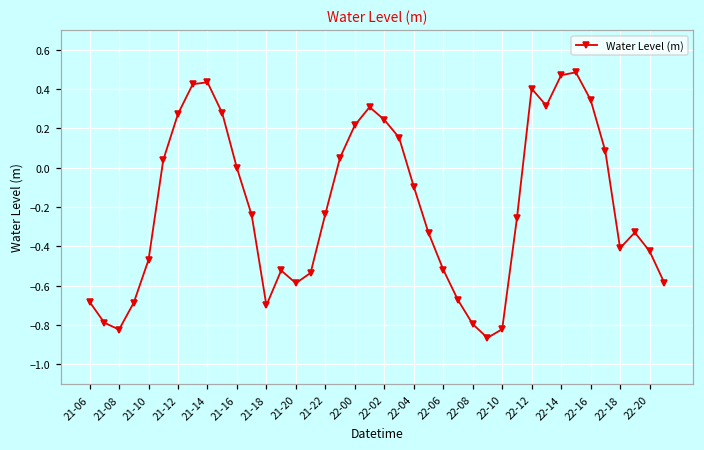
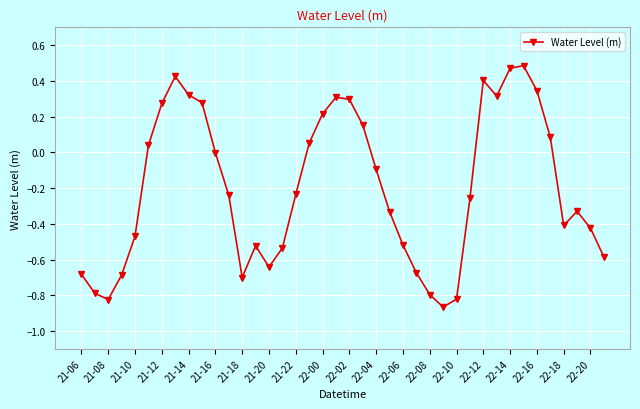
  {
    "21-06": -0.68,
    "21-08": -0.82,
    "21-10": -0.47,
    "21-12": 0.27,
-   "21-14": 0.43,
+   "21-14": 0.32,
    "21-16": 0.00,
    "21-18": -0.70,
-   "21-20": -0.59,
+   "21-20": -0.64,
    "21-22": -0.24,
    "22-00": 0.22,
-   "22-02": 0.24,
+   "22-02": 0.30,
    "22-04": -0.10,
    "22-06": -0.52,
    "22-08": -0.80,
    "22-10": -0.82,
    "22-12": 0.40,
    "22-14": 0.47,
    "22-16": 0.35,
    "22-18": -0.41,
    "22-20": -0.42
  }
